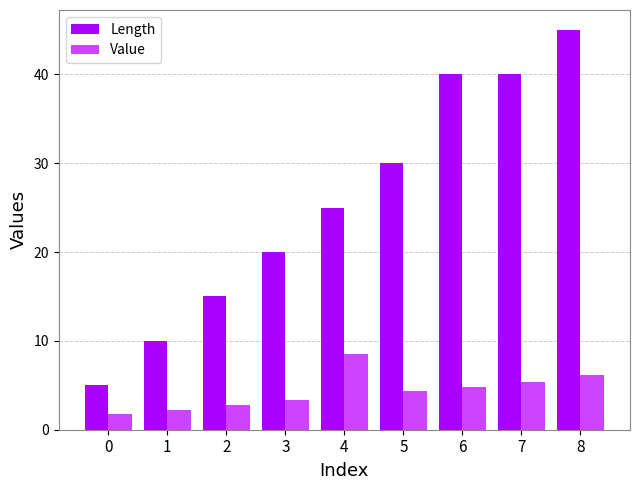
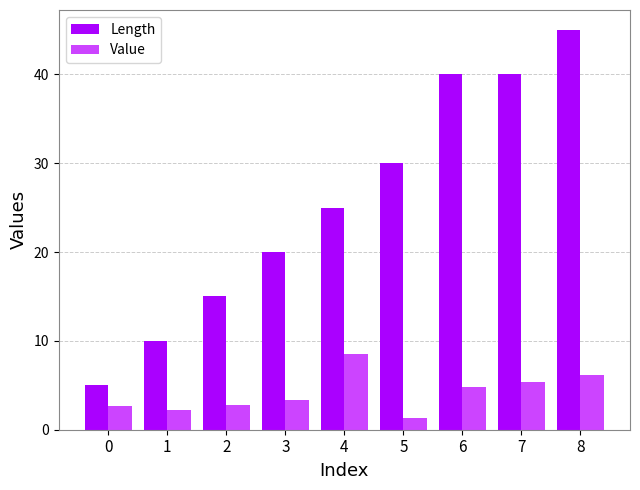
  {
    "Length": {
      "0": 5,
      "1": 10,
      "2": 15,
      "3": 20,
      "4": 25,
      "5": 30,
      "6": 40,
      "7": 40,
      "8": 45
    },
    "Value": {
-     "0": 2,
+     "0": 3,
      "1": 2,
      "2": 3,
      "3": 3,
      "4": 9,
-     "5": 4,
+     "5": 1,
      "6": 5,
      "7": 5,
      "8": 6
    }
  }
